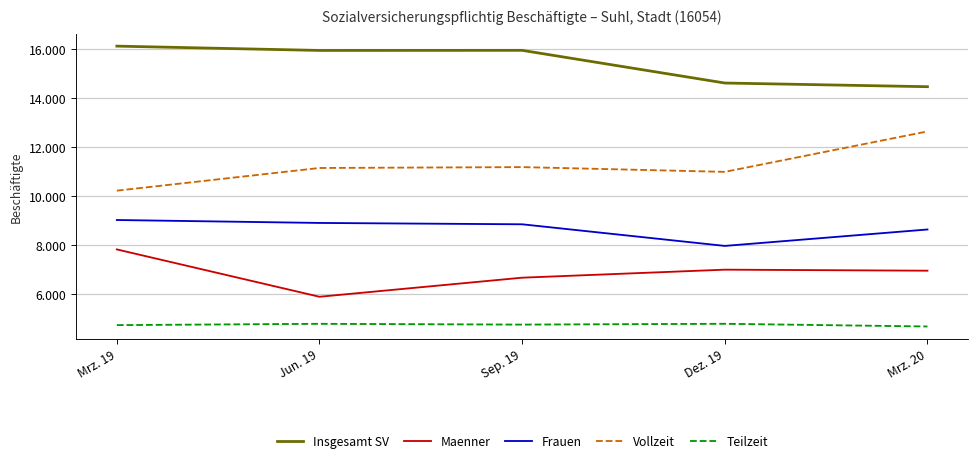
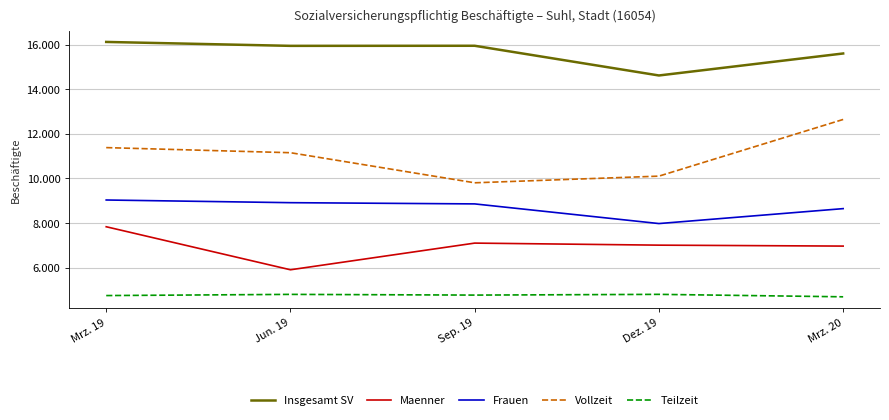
  {
    "Insgesamt SV": {
      "Mrz. 19": 16.1,
      "Jun. 19": 15.9,
      "Sep. 19": 16.0,
      "Dez. 19": 14.6,
-     "Mrz. 20": 14.5
+     "Mrz. 20": 15.6
    },
    "Maenner": {
      "Mrz. 19": 7.8,
      "Jun. 19": 5.9,
-     "Sep. 19": 6.7,
+     "Sep. 19": 7.1,
      "Dez. 19": 7.0,
      "Mrz. 20": 7.0
    },
    "Frauen": {
      "Mrz. 19": 9.0,
      "Jun. 19": 8.9,
      "Sep. 19": 8.9,
      "Dez. 19": 8.0,
      "Mrz. 20": 8.6
    },
    "Vollzeit": {
-     "Mrz. 19": 10.2,
+     "Mrz. 19": 11.4,
      "Jun. 19": 11.2,
-     "Sep. 19": 11.2,
-     "Dez. 19": 11.0,
+     "Sep. 19": 9.8,
+     "Dez. 19": 10.1,
      "Mrz. 20": 12.6
    },
    "Teilzeit": {
      "Mrz. 19": 4.7,
      "Jun. 19": 4.8,
      "Sep. 19": 4.8,
      "Dez. 19": 4.8,
      "Mrz. 20": 4.7
    }
  }
